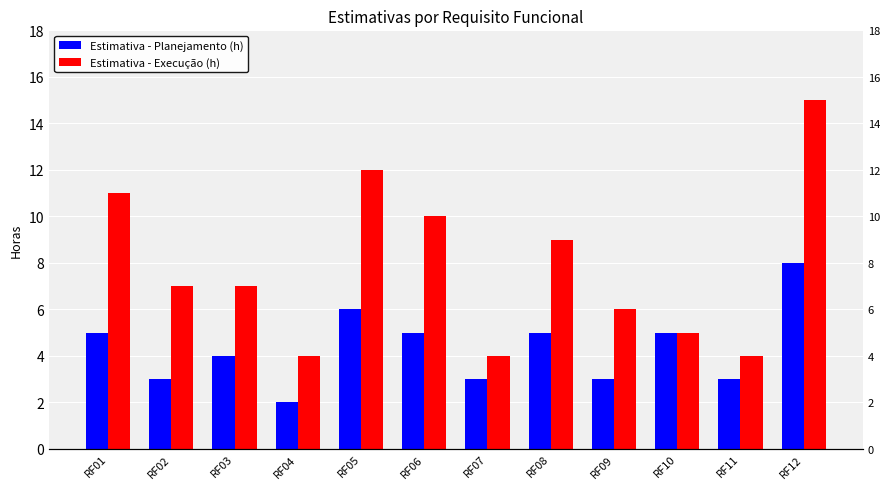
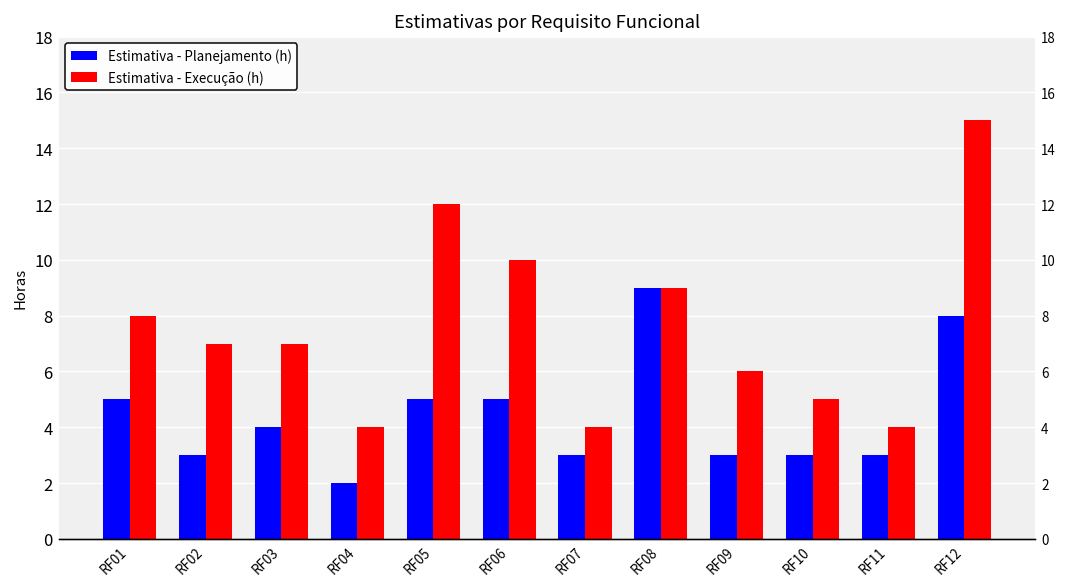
  {
    "Estimativa - Planejamento (h)": {
      "RF01": 5,
      "RF02": 3,
      "RF03": 4,
      "RF04": 2,
-     "RF05": 6,
+     "RF05": 5,
      "RF06": 5,
      "RF07": 3,
-     "RF08": 5,
+     "RF08": 9,
      "RF09": 3,
-     "RF10": 5,
+     "RF10": 3,
      "RF11": 3,
      "RF12": 8
    },
    "Estimativa - Execução (h)": {
-     "RF01": 11,
+     "RF01": 8,
      "RF02": 7,
      "RF03": 7,
      "RF04": 4,
      "RF05": 12,
      "RF06": 10,
      "RF07": 4,
      "RF08": 9,
      "RF09": 6,
      "RF10": 5,
      "RF11": 4,
      "RF12": 15
    }
  }
